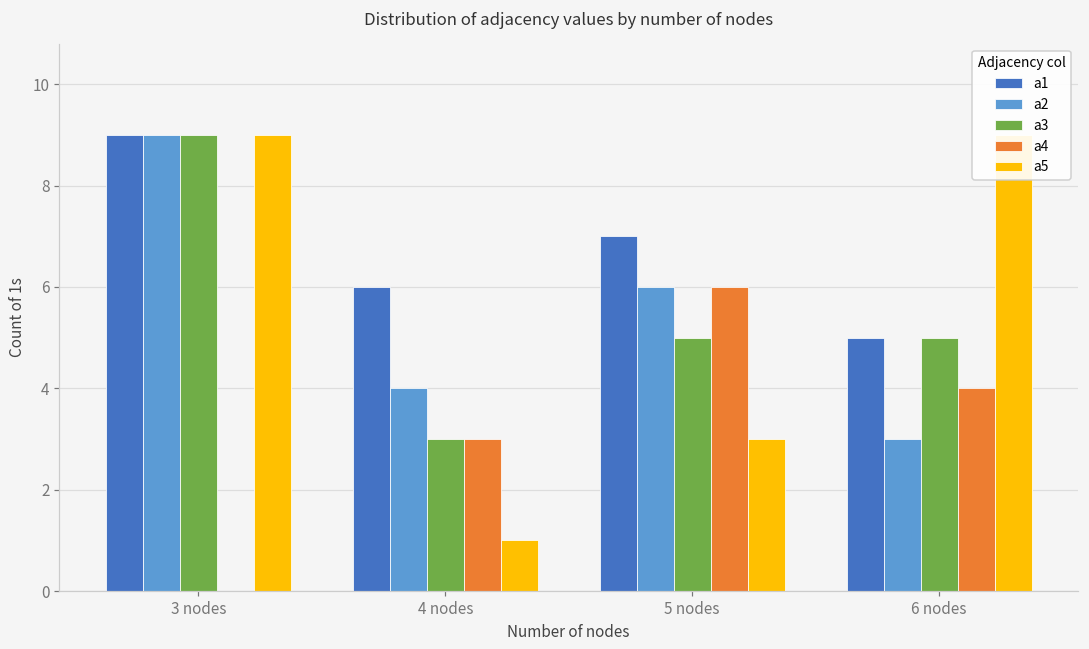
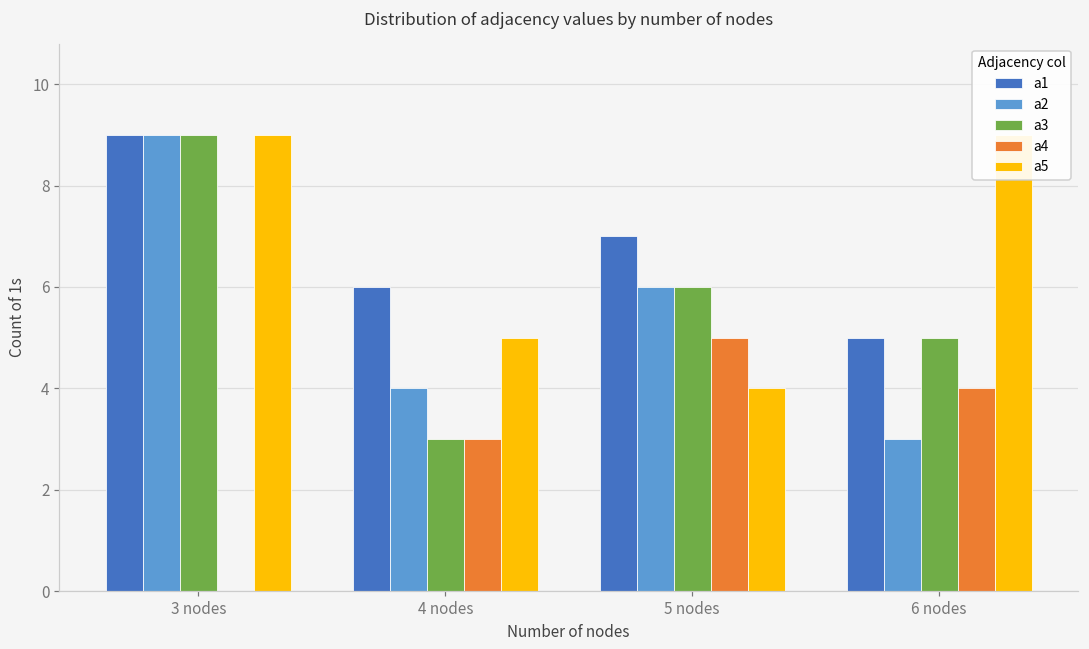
  {
    "a3": {
      "3 nodes": 9,
      "4 nodes": 3,
-     "5 nodes": 5,
+     "5 nodes": 6,
      "6 nodes": 5
    },
    "a4": {
      "3 nodes": 0,
      "4 nodes": 3,
-     "5 nodes": 6,
+     "5 nodes": 5,
      "6 nodes": 4
    },
    "a5": {
      "3 nodes": 9,
-     "4 nodes": 1,
-     "5 nodes": 3
+     "4 nodes": 5,
+     "5 nodes": 4
    }
  }
